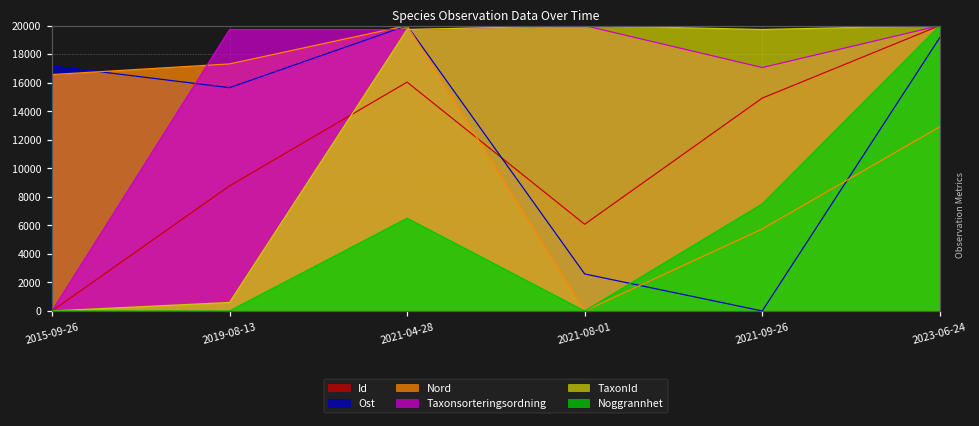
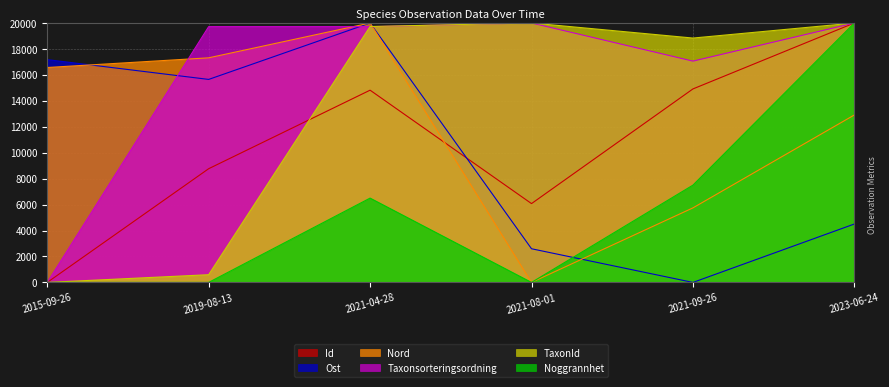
  {
    "Id": {
      "2019-08-13": 8800,
-     "2021-04-28": 16000,
+     "2021-04-28": 14800,
      "2021-08-01": 6100,
      "2021-09-26": 14900
    },
    "Ost": {
      "2015-09-26": 17200,
      "2019-08-13": 15600,
      "2021-08-01": 2600,
      "2021-09-26": 0,
-     "2023-06-24": 19200
+     "2023-06-24": 4500
    },
    "Nord": {
      "2015-09-26": 16600,
      "2019-08-13": 17300,
      "2021-09-26": 5700,
      "2023-06-24": 12900
    },
    "Taxonsorteringsordning": {
      "2019-08-13": 19700,
      "2021-09-26": 17100
    },
    "TaxonId": {
      "2019-08-13": 600,
-     "2021-09-26": 19700
+     "2021-09-26": 18800
    },
    "Noggrannhet": {
      "2019-08-13": 0,
      "2021-04-28": 6500,
      "2021-09-26": 7500
    }
  }
